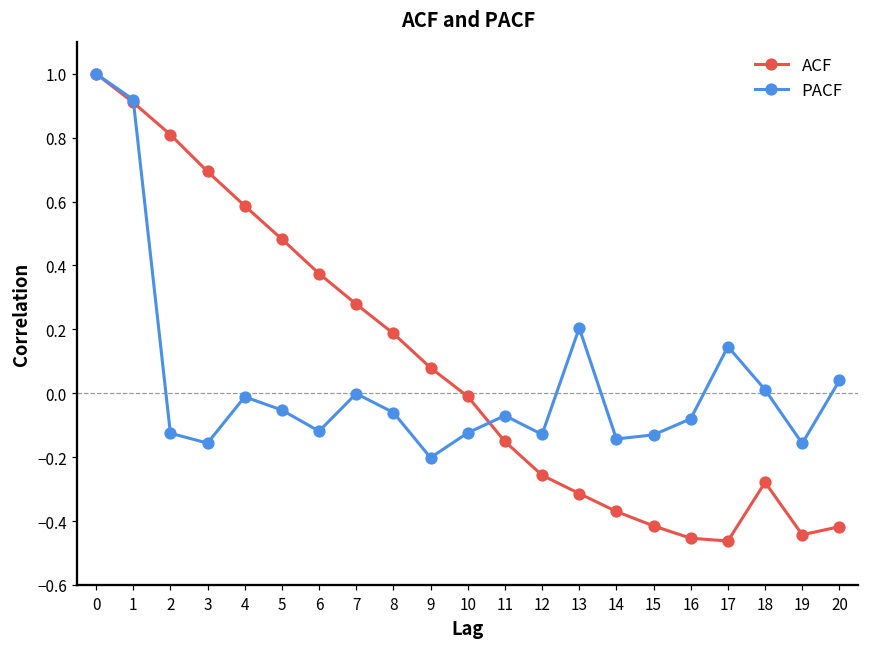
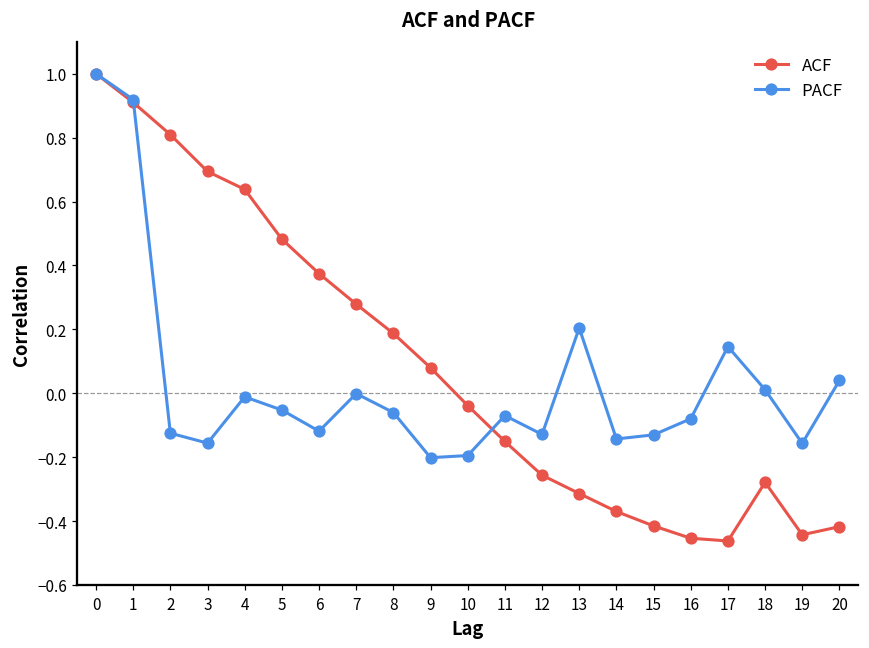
  {
    "ACF": {
      "1": 0.91,
      "2": 0.81,
      "3": 0.69,
-     "4": 0.59,
+     "4": 0.64,
      "5": 0.48,
      "6": 0.37,
      "7": 0.28,
      "8": 0.19,
      "9": 0.08,
-     "10": -0.01,
+     "10": -0.04,
      "11": -0.15,
      "12": -0.26,
      "13": -0.31,
      "14": -0.37,
      "15": -0.42,
      "16": -0.45,
      "17": -0.46,
      "18": -0.28,
      "19": -0.44,
      "20": -0.42
    },
    "PACF": {
      "1": 0.92,
      "2": -0.12,
      "3": -0.16,
      "4": -0.01,
      "5": -0.05,
      "6": -0.12,
      "7": 0.00,
      "8": -0.06,
      "9": -0.20,
-     "10": -0.12,
+     "10": -0.19,
      "11": -0.07,
      "12": -0.13,
      "13": 0.20,
      "14": -0.14,
      "15": -0.13,
      "16": -0.08,
      "17": 0.15,
      "18": 0.01,
      "19": -0.16,
      "20": 0.04
    }
  }
